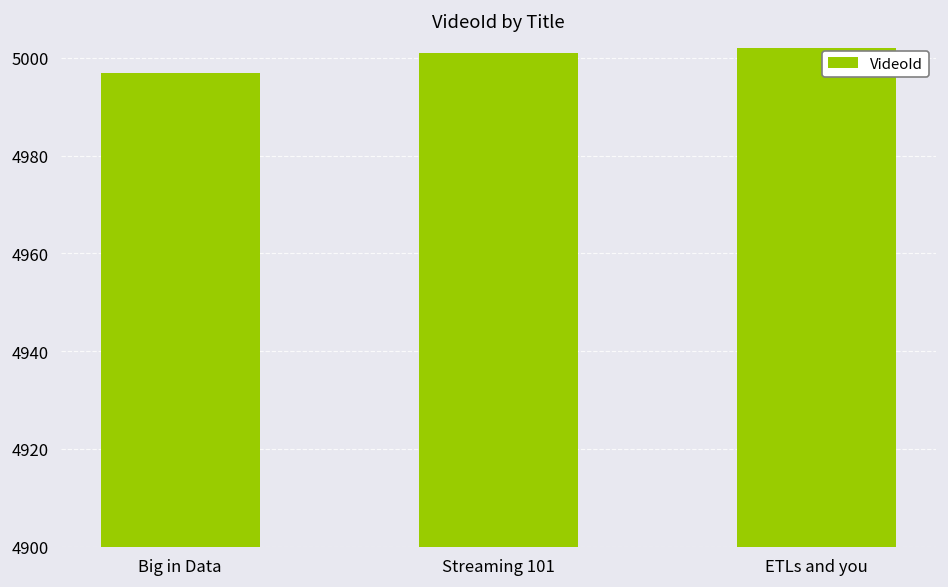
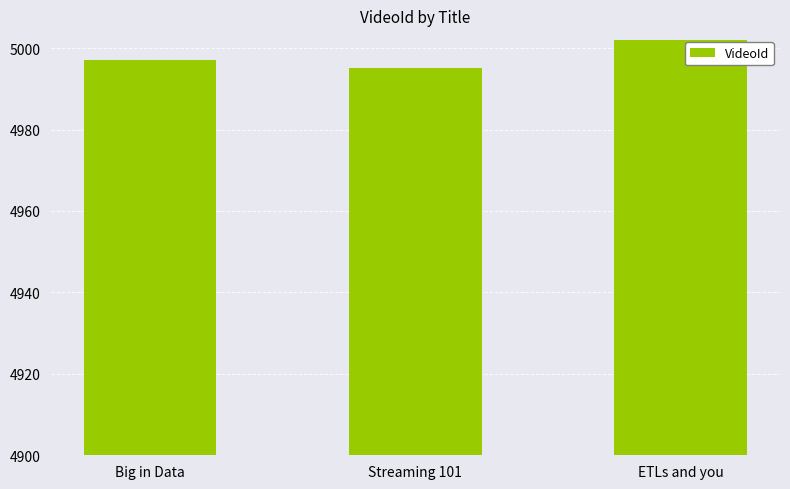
  {
    "Big in Data": 4997,
-   "Streaming 101": 5001,
+   "Streaming 101": 4995,
    "ETLs and you": 5002
  }
